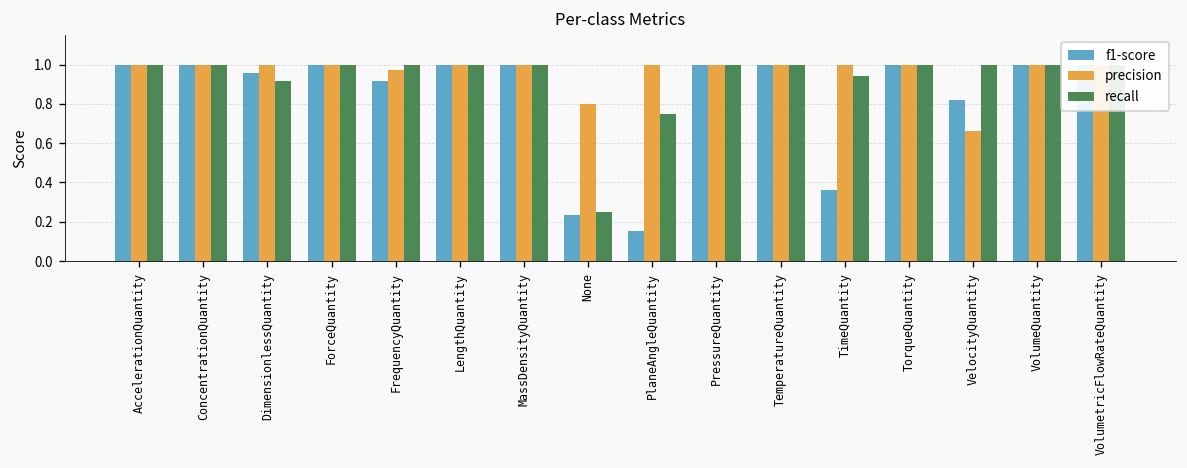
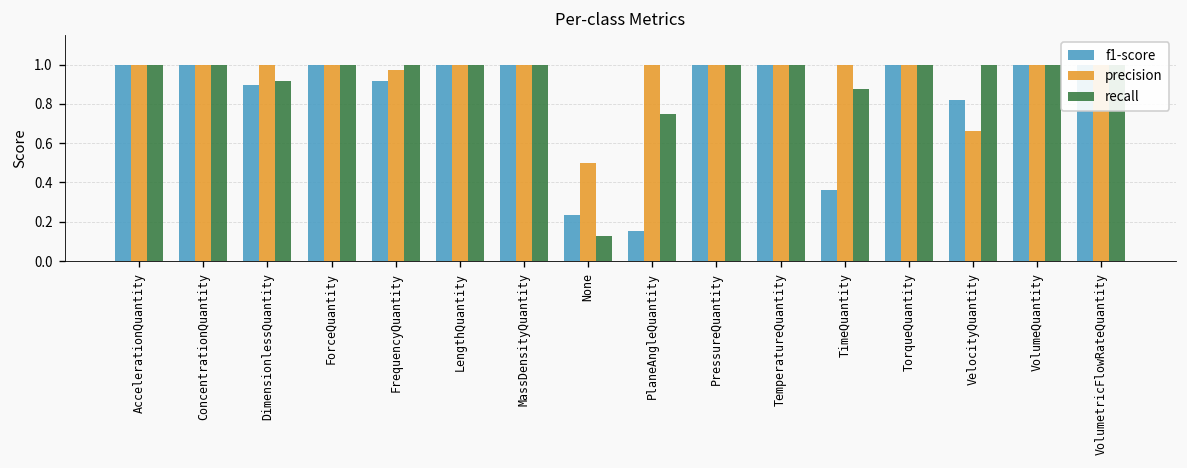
  {
    "f1-score": {
      "AccelerationQuantity": 1.00,
      "ConcentrationQuantity": 1.00,
-     "DimensionlessQuantity": 0.96,
+     "DimensionlessQuantity": 0.90,
      "ForceQuantity": 1.00,
      "FrequencyQuantity": 0.92,
      "LengthQuantity": 1.00,
      "MassDensityQuantity": 1.00,
      "None": 0.23,
      "PlaneAngleQuantity": 0.15,
      "PressureQuantity": 1.00,
      "TemperatureQuantity": 1.00,
      "TimeQuantity": 0.36,
      "TorqueQuantity": 1.00,
      "VelocityQuantity": 0.82,
      "VolumeQuantity": 1.00
    },
    "precision": {
      "AccelerationQuantity": 1.0,
      "ConcentrationQuantity": 1.0,
      "DimensionlessQuantity": 1.0,
      "ForceQuantity": 1.0,
      "FrequencyQuantity": 0.97,
      "LengthQuantity": 1.0,
      "MassDensityQuantity": 1.0,
-     "None": 0.8,
+     "None": 0.5,
      "PlaneAngleQuantity": 1.0,
      "PressureQuantity": 1.0,
      "TemperatureQuantity": 1.0,
      "TimeQuantity": 1.0,
      "TorqueQuantity": 1.0,
      "VelocityQuantity": 0.66,
      "VolumeQuantity": 1.0
    },
    "recall": {
      "AccelerationQuantity": 1.00,
      "ConcentrationQuantity": 1.00,
      "DimensionlessQuantity": 0.92,
      "ForceQuantity": 1.00,
      "FrequencyQuantity": 1.00,
      "LengthQuantity": 1.00,
      "MassDensityQuantity": 1.00,
-     "None": 0.25,
+     "None": 0.13,
      "PlaneAngleQuantity": 0.75,
      "PressureQuantity": 1.00,
      "TemperatureQuantity": 1.00,
-     "TimeQuantity": 0.94,
+     "TimeQuantity": 0.88,
      "TorqueQuantity": 1.00,
      "VelocityQuantity": 1.00,
      "VolumeQuantity": 1.00
    }
  }
